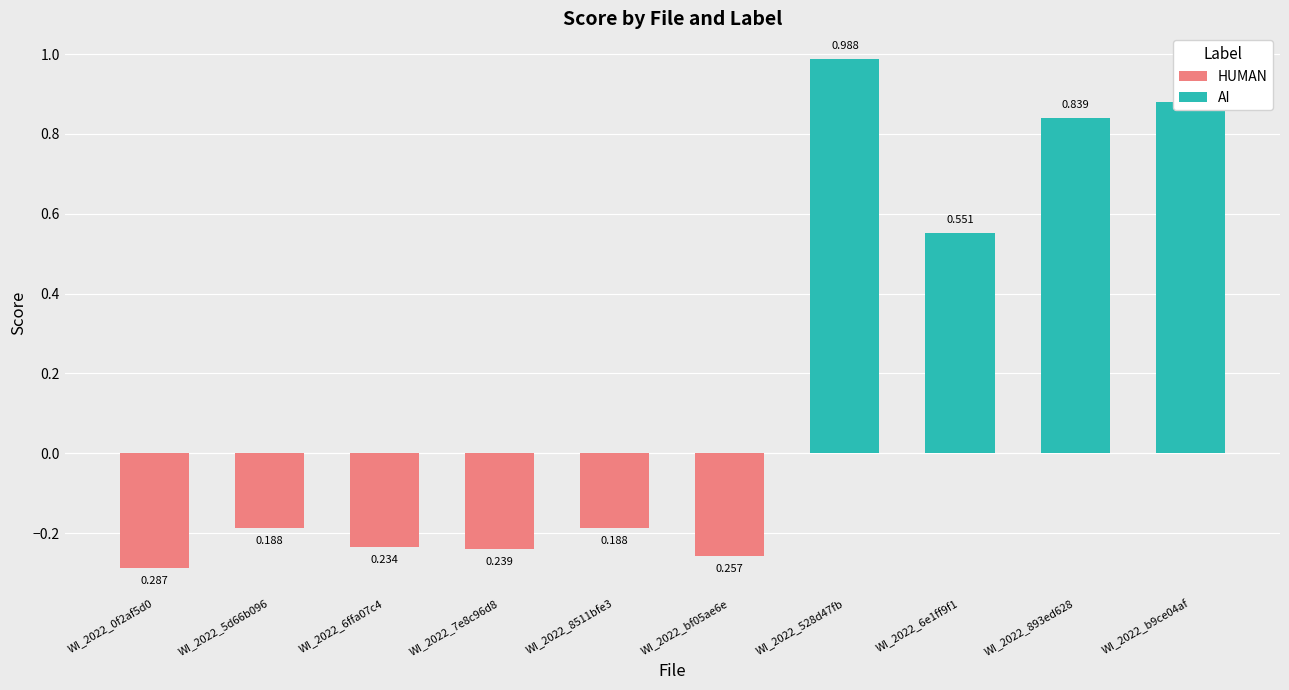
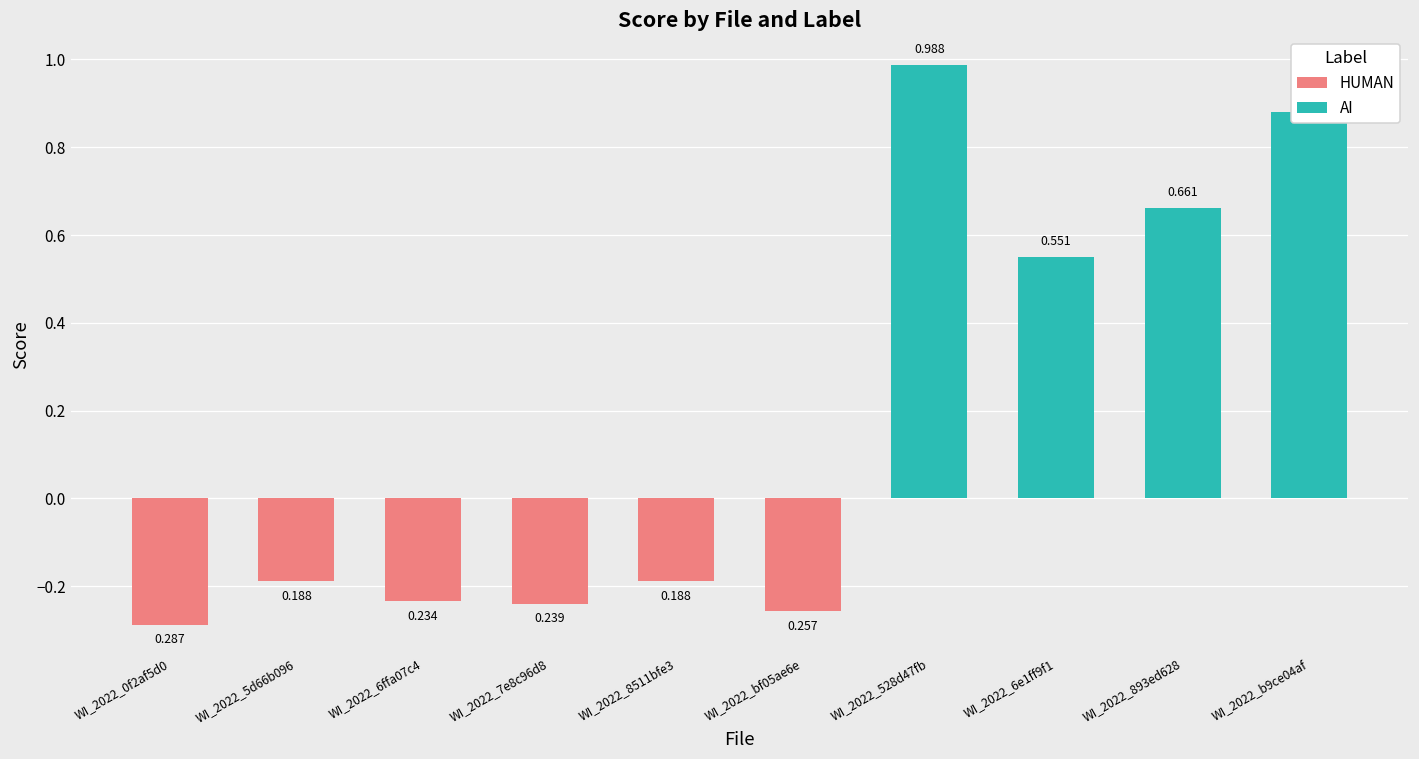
  {
    "HUMAN": {
      "WI_2022_528d47fb": 0.00,
      "WI_2022_6e1ff9f1": 0.00,
      "WI_2022_893ed628": 0.00,
      "WI_2022_b9ce04af": 0.00
    },
    "AI": {
      "WI_2022_528d47fb": 0.988,
      "WI_2022_6e1ff9f1": 0.551,
-     "WI_2022_893ed628": 0.839
+     "WI_2022_893ed628": 0.661
    }
  }
